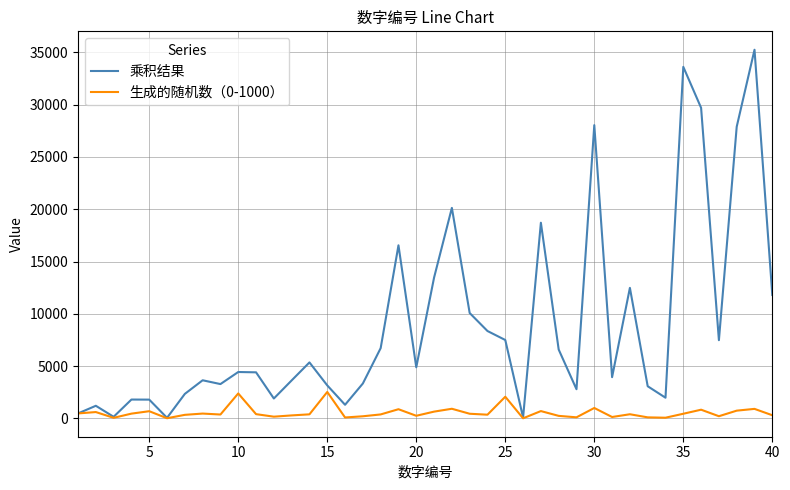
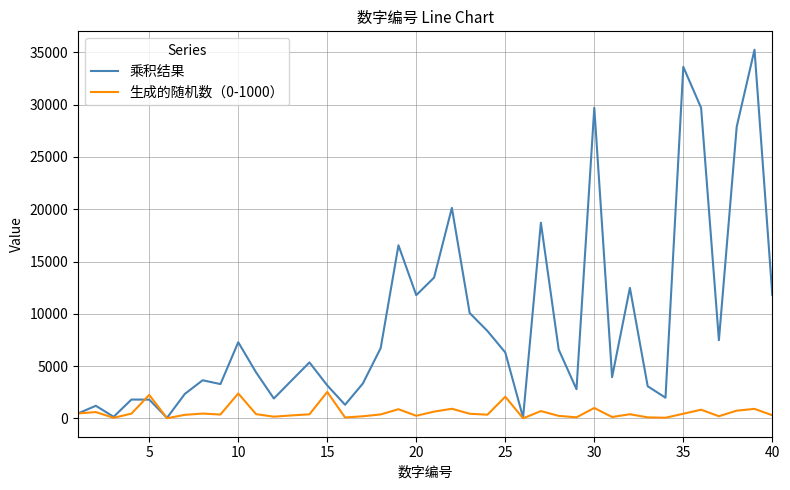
  {
    "乘积结果": {
      "5": 1800,
-     "10": 4400,
+     "10": 7300,
      "15": 3200,
-     "20": 4900,
-     "25": 7500,
-     "30": 28000,
+     "20": 11800,
+     "25": 6300,
+     "30": 29700,
      "35": 33600,
      "40": 11800
    },
    "生成的随机数（0-1000）": {
-     "5": 700,
+     "5": 2200,
      "10": 2400,
      "15": 2500,
      "20": 200,
      "25": 2100,
      "30": 1000,
      "35": 400,
      "40": 300
    }
  }
